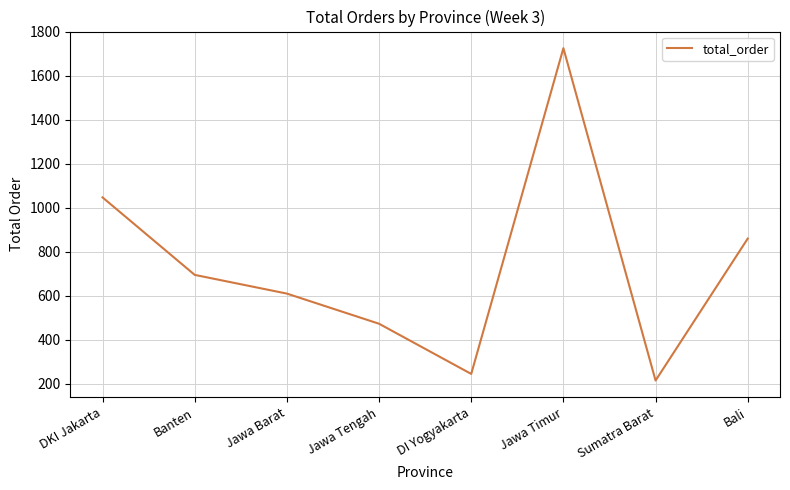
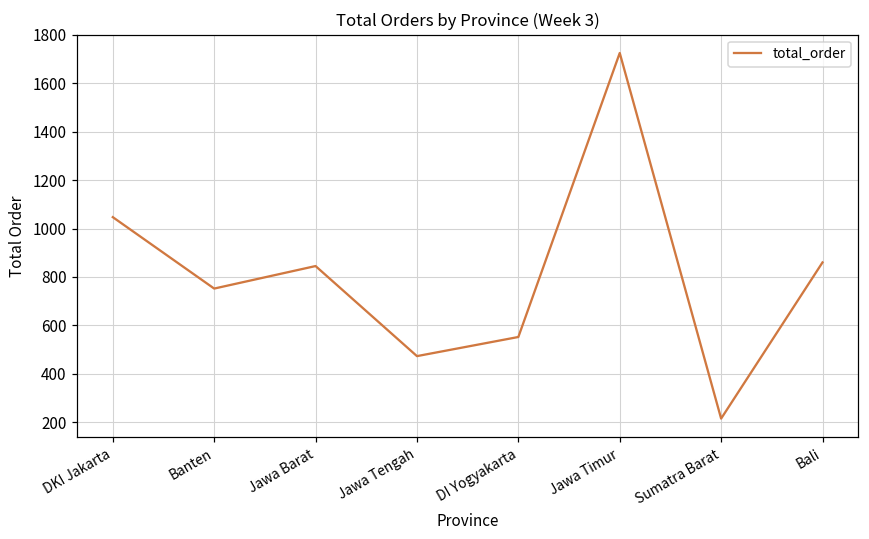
  {
    "DKI Jakarta": 1050,
-   "Banten": 700,
-   "Jawa Barat": 610,
+   "Banten": 750,
+   "Jawa Barat": 850,
    "Jawa Tengah": 470,
-   "DI Yogyakarta": 250,
+   "DI Yogyakarta": 550,
    "Jawa Timur": 1730,
    "Sumatra Barat": 220,
    "Bali": 860
  }
